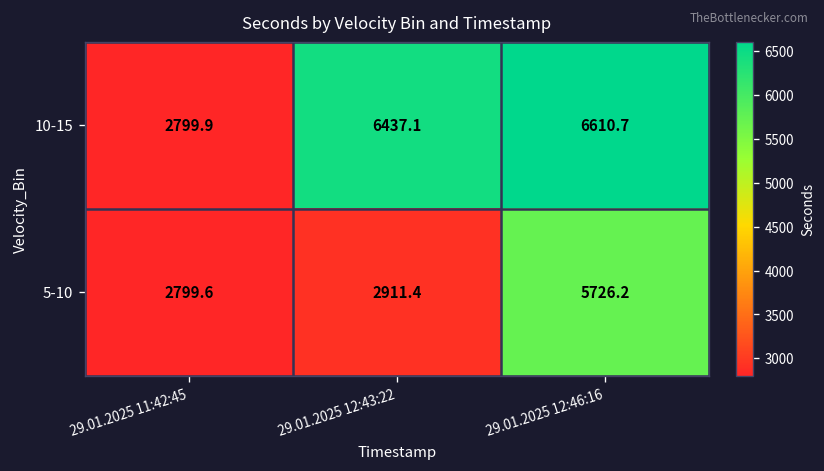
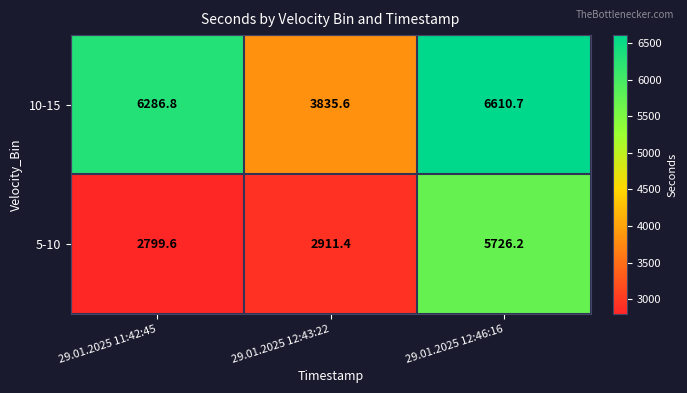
  {
    "10-15": {
-     "29.01.2025 11:42:45": 2799.9,
-     "29.01.2025 12:43:22": 6437.1,
+     "29.01.2025 11:42:45": 6286.8,
+     "29.01.2025 12:43:22": 3835.6,
      "29.01.2025 12:46:16": 6610.7
    },
    "5-10": {
      "29.01.2025 11:42:45": 2799.6,
      "29.01.2025 12:43:22": 2911.4,
      "29.01.2025 12:46:16": 5726.2
    }
  }
